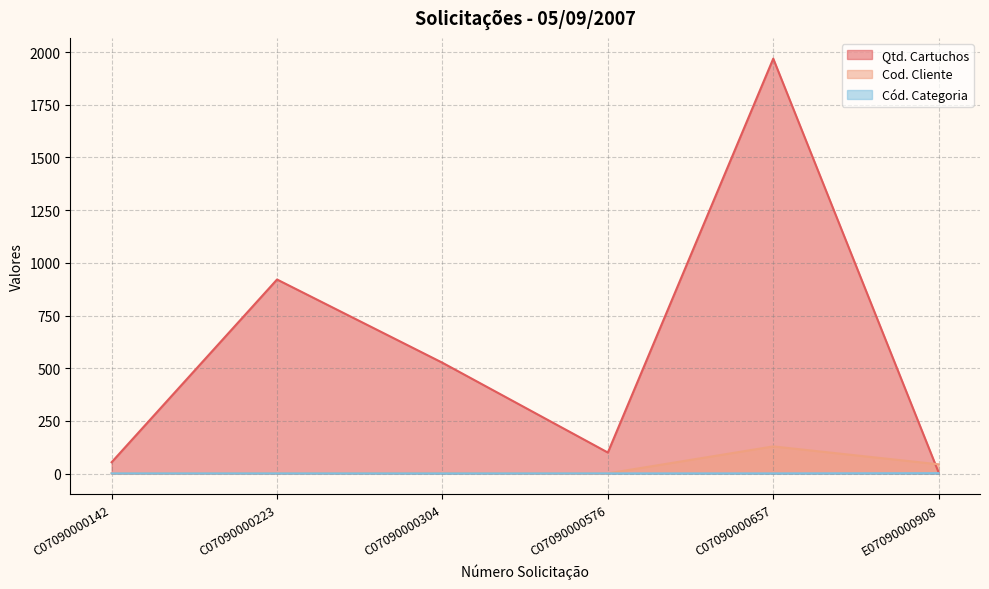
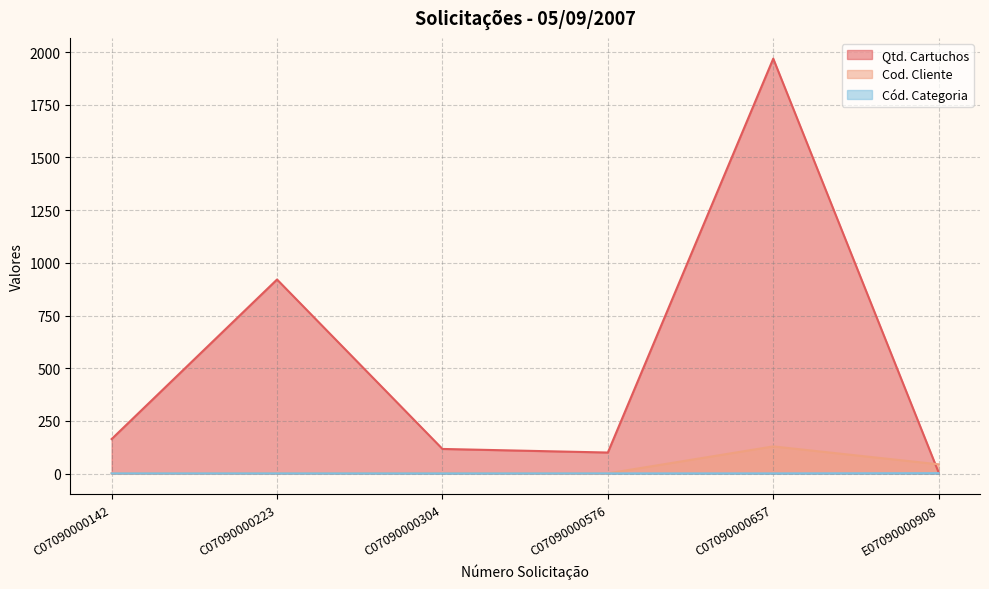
  {
    "Qtd. Cartuchos": {
-     "C07090000142": 50,
+     "C07090000142": 160,
      "C07090000223": 920,
-     "C07090000304": 530,
+     "C07090000304": 120,
      "C07090000576": 100,
      "C07090000657": 1970
    },
    "Cod. Cliente": {
      "C07090000657": 130,
      "E07090000908": 40
    },
    "Cód. Categoria": {
      "C07090000657": 0
    }
  }
